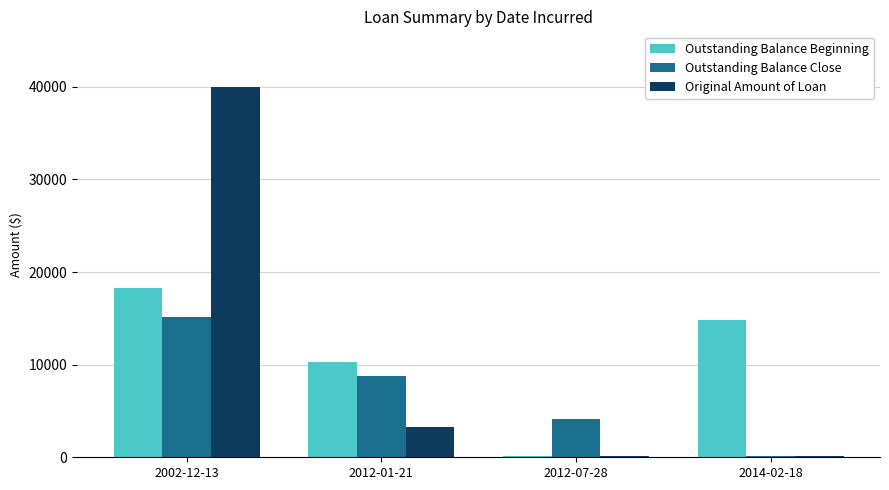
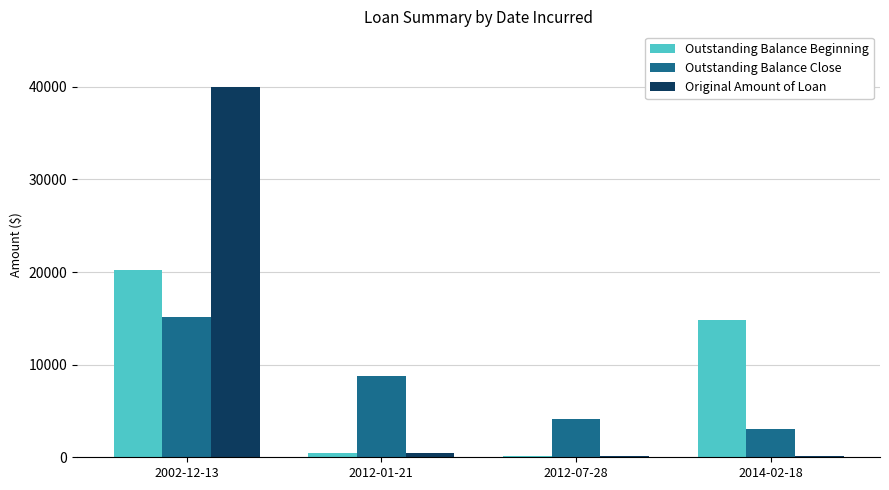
  {
    "Outstanding Balance Beginning": {
-     "2002-12-13": 18000,
-     "2012-01-21": 10000,
+     "2002-12-13": 20000,
+     "2012-01-21": 0,
      "2014-02-18": 15000
    },
    "Outstanding Balance Close": {
      "2002-12-13": 15000,
      "2012-01-21": 9000,
      "2012-07-28": 4000,
-     "2014-02-18": 0
+     "2014-02-18": 3000
    },
    "Original Amount of Loan": {
      "2002-12-13": 40000,
-     "2012-01-21": 3000
+     "2012-01-21": 0
    }
  }
